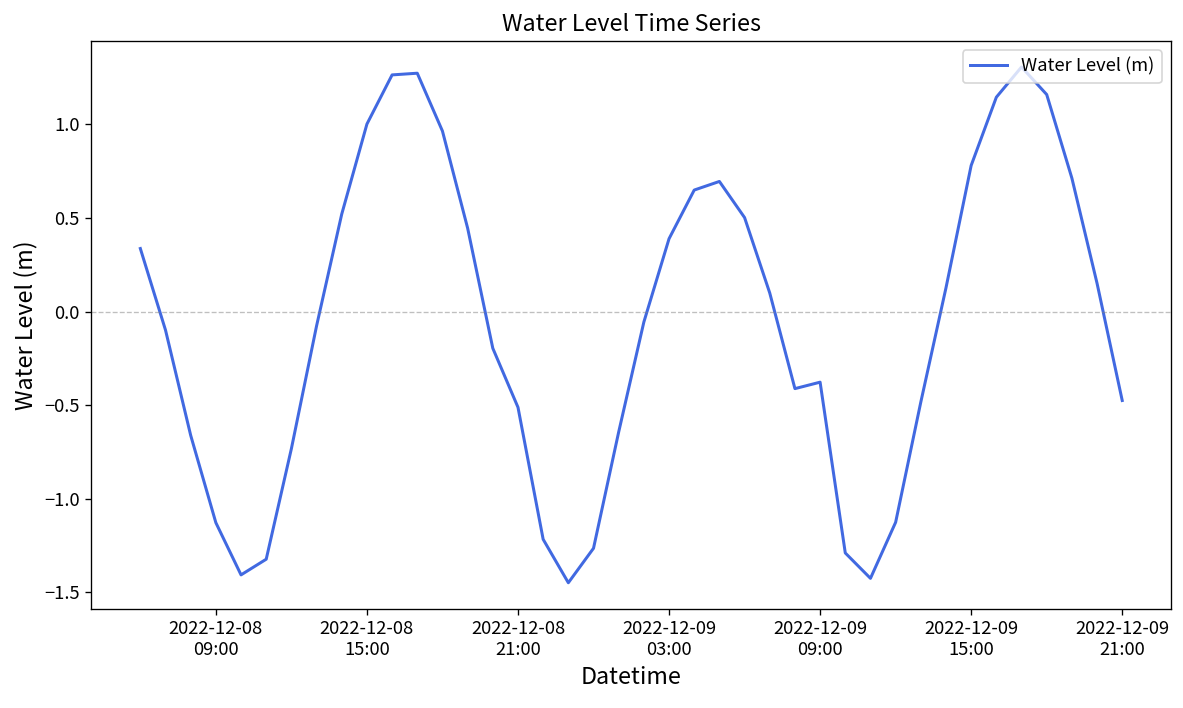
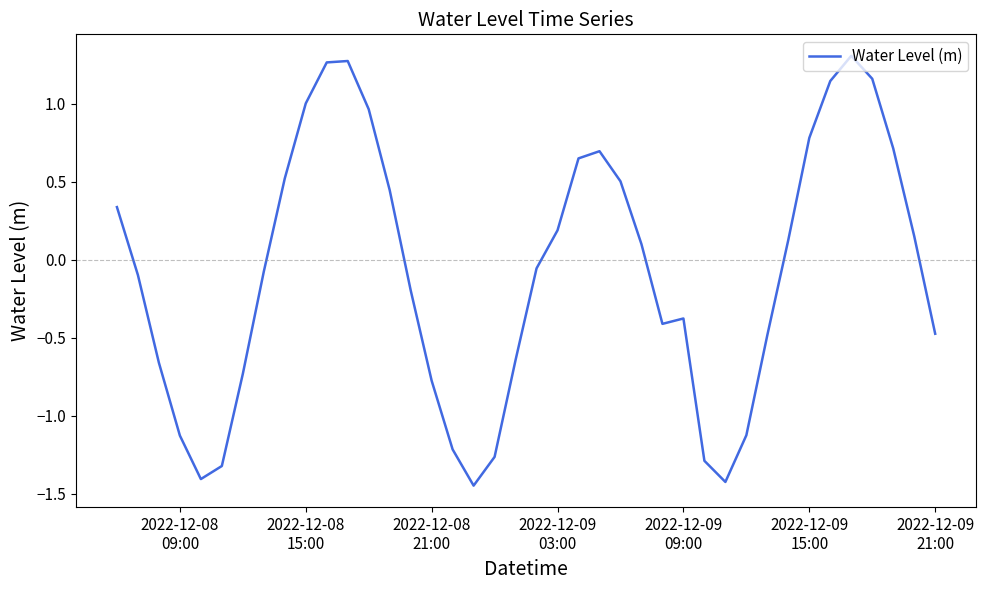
  {
    "2022-12-08 09:00": -1.13,
    "2022-12-08 15:00": 1.00,
-   "2022-12-08 21:00": -0.51,
-   "2022-12-09 03:00": 0.39,
+   "2022-12-08 21:00": -0.78,
+   "2022-12-09 03:00": 0.19,
    "2022-12-09 09:00": -0.38,
    "2022-12-09 15:00": 0.78,
    "2022-12-09 21:00": -0.47
  }
